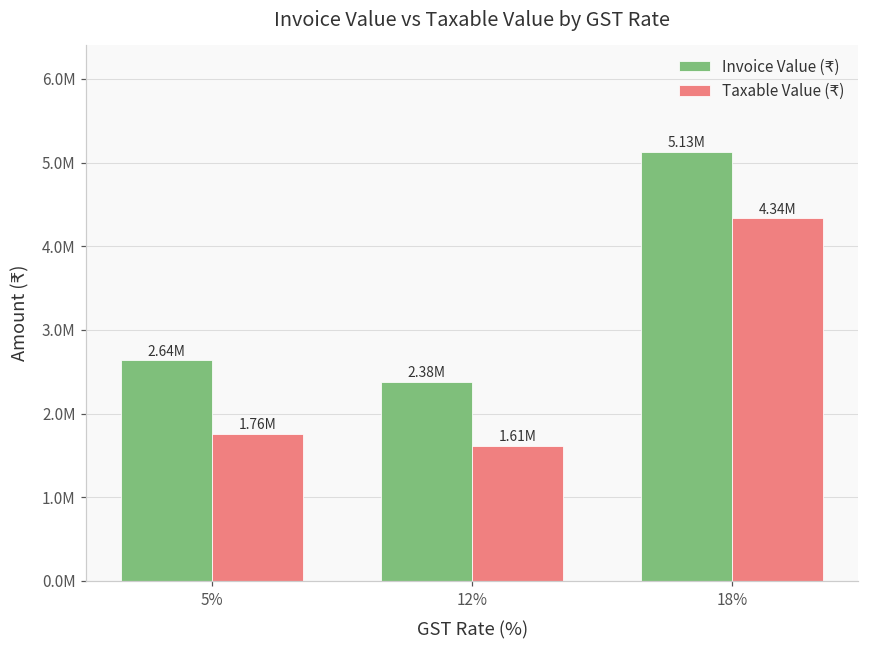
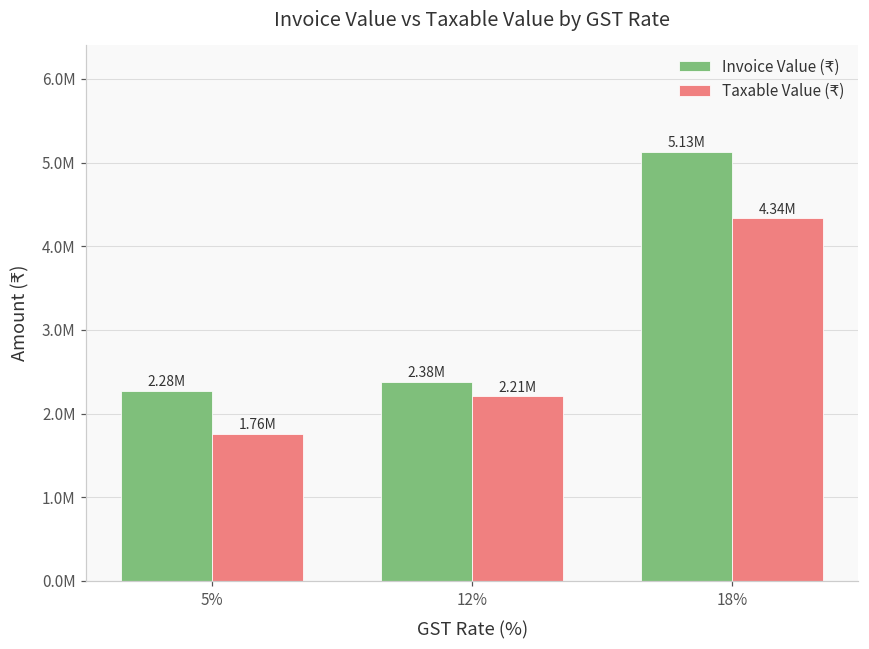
  {
    "Invoice Value (₹)": {
-     "5%": "2.64M",
+     "5%": "2.28M",
      "12%": "2.38M",
      "18%": "5.13M"
    },
    "Taxable Value (₹)": {
      "5%": "1.76M",
-     "12%": "1.61M",
+     "12%": "2.21M",
      "18%": "4.34M"
    }
  }
